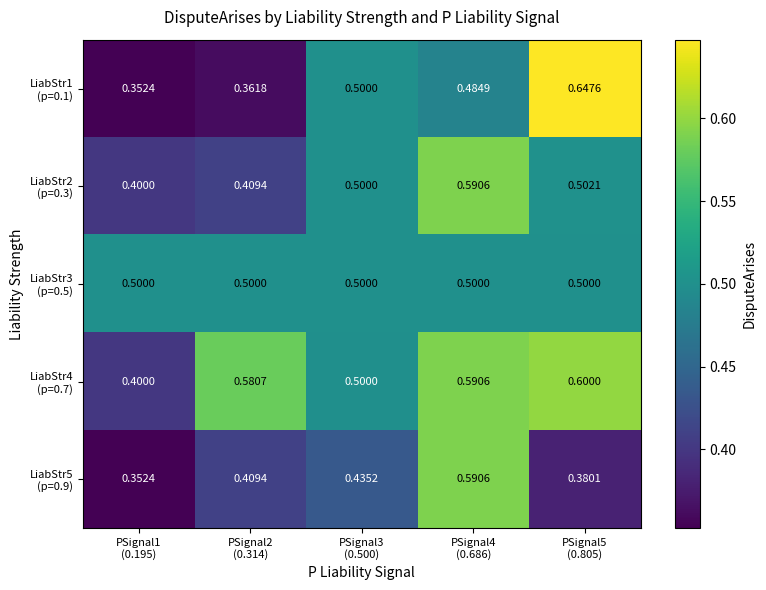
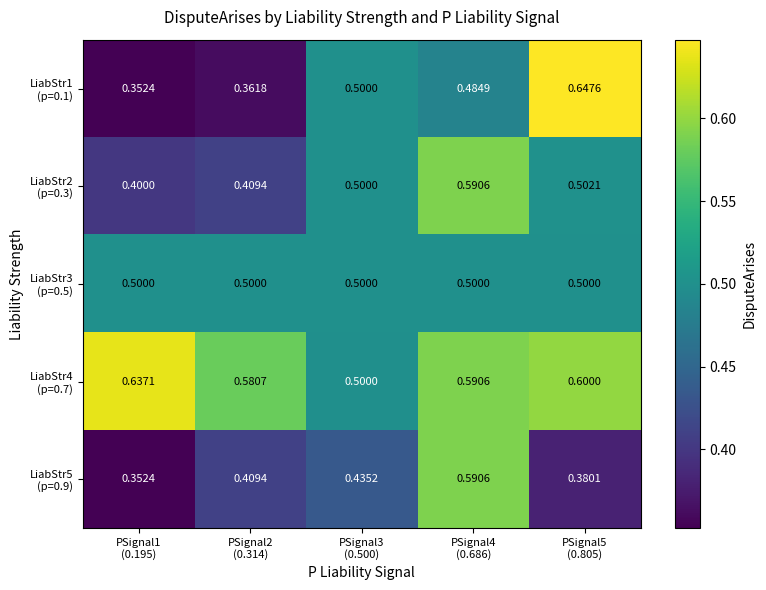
  {
    "LiabStr1 (p=0.1)": {
      "PSignal1 (0.195)": 0.3524,
      "PSignal2 (0.314)": 0.3618,
      "PSignal3 (0.500)": 0.5000,
      "PSignal4 (0.686)": 0.4849,
      "PSignal5 (0.805)": 0.6476
    },
    "LiabStr2 (p=0.3)": {
      "PSignal1 (0.195)": 0.4000,
      "PSignal2 (0.314)": 0.4094,
      "PSignal3 (0.500)": 0.5000,
      "PSignal4 (0.686)": 0.5906,
      "PSignal5 (0.805)": 0.5021
    },
    "LiabStr3 (p=0.5)": {
      "PSignal1 (0.195)": 0.5000,
      "PSignal2 (0.314)": 0.5000,
      "PSignal3 (0.500)": 0.5000,
      "PSignal4 (0.686)": 0.5000,
      "PSignal5 (0.805)": 0.5000
    },
    "LiabStr4 (p=0.7)": {
-     "PSignal1 (0.195)": 0.4000,
+     "PSignal1 (0.195)": 0.6371,
      "PSignal2 (0.314)": 0.5807,
      "PSignal3 (0.500)": 0.5000,
      "PSignal4 (0.686)": 0.5906,
      "PSignal5 (0.805)": 0.6000
    },
    "LiabStr5 (p=0.9)": {
      "PSignal1 (0.195)": 0.3524,
      "PSignal2 (0.314)": 0.4094,
      "PSignal3 (0.500)": 0.4352,
      "PSignal4 (0.686)": 0.5906,
      "PSignal5 (0.805)": 0.3801
    }
  }
